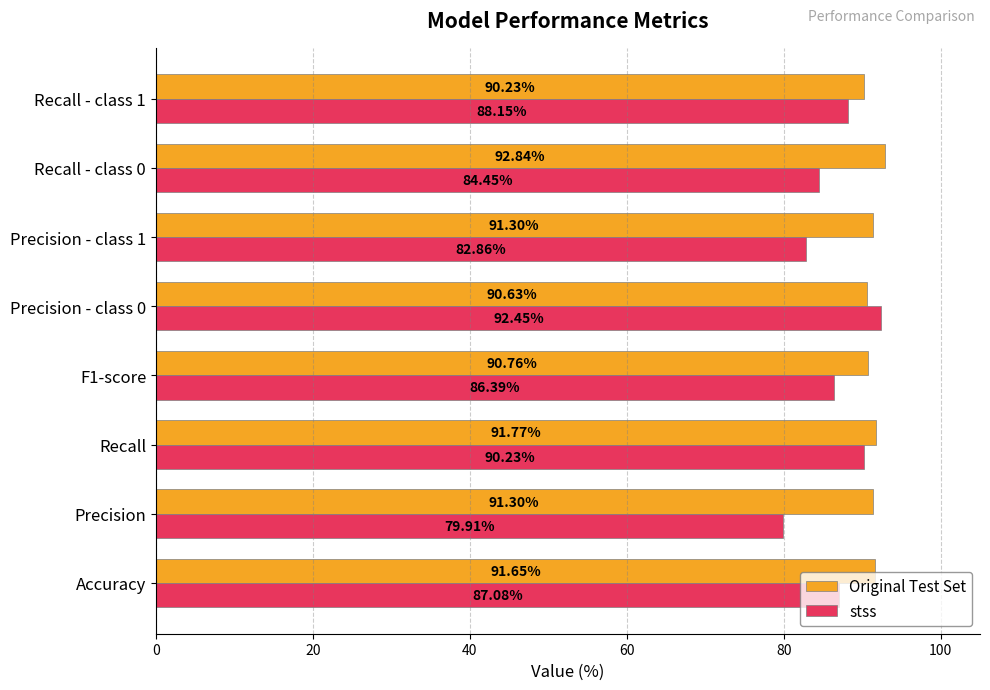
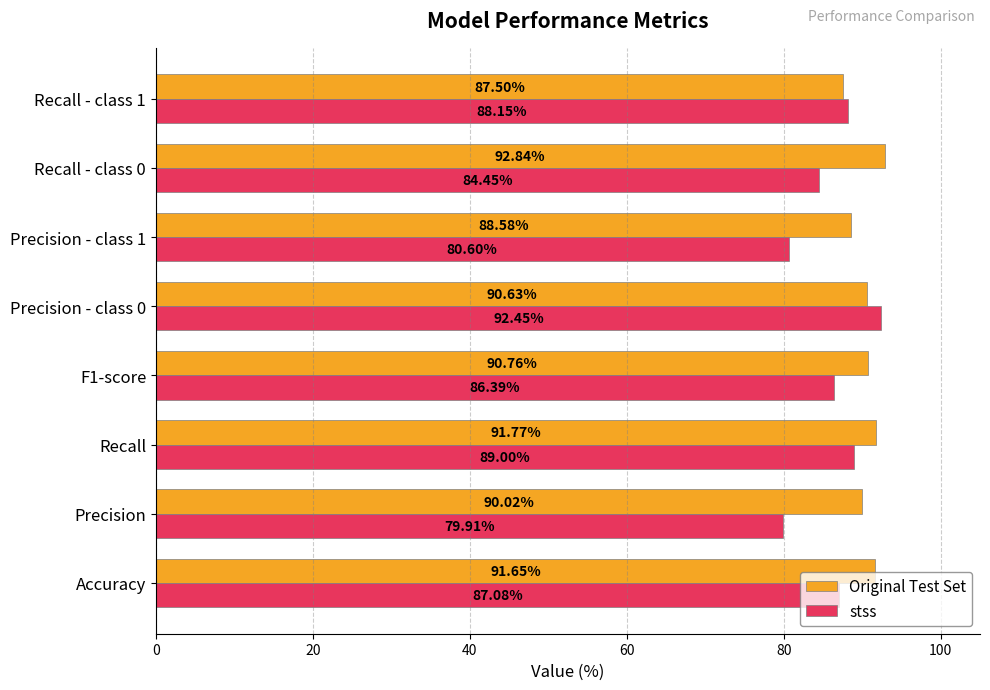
  {
    "Original Test Set": {
-     "Recall - class 1": "90.23%",
+     "Recall - class 1": "87.50%",
      "Recall - class 0": "92.84%",
-     "Precision - class 1": "91.30%",
+     "Precision - class 1": "88.58%",
      "Precision - class 0": "90.63%",
      "F1-score": "90.76%",
      "Recall": "91.77%",
-     "Precision": "91.30%",
+     "Precision": "90.02%",
      "Accuracy": "91.65%"
    },
    "stss": {
      "Recall - class 1": "88.15%",
      "Recall - class 0": "84.45%",
-     "Precision - class 1": "82.86%",
+     "Precision - class 1": "80.60%",
      "Precision - class 0": "92.45%",
      "F1-score": "86.39%",
-     "Recall": "90.23%",
+     "Recall": "89.00%",
      "Precision": "79.91%"
    }
  }
